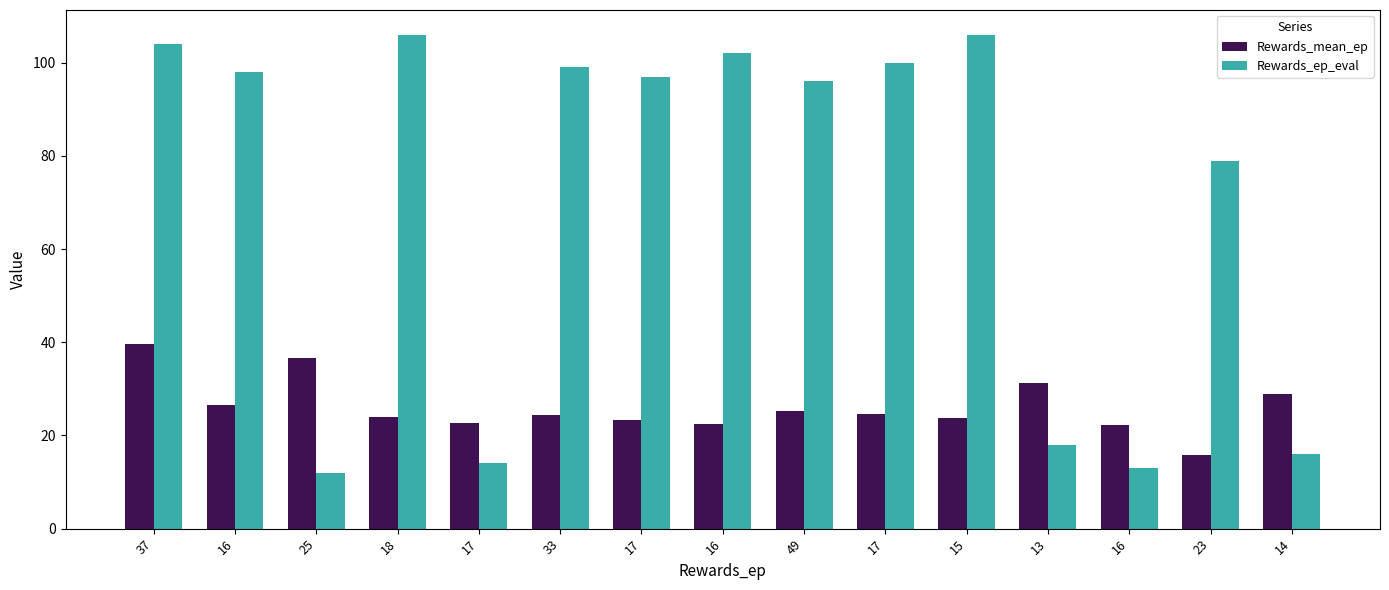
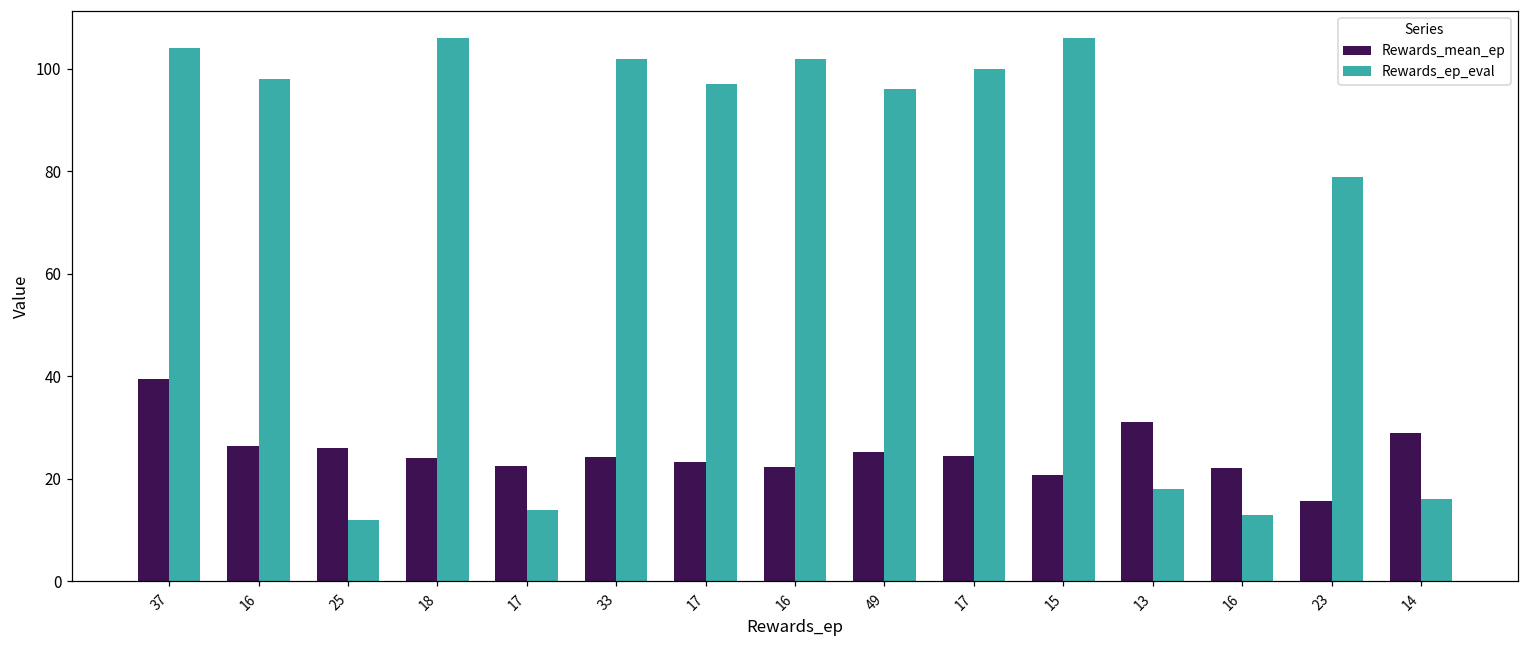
  {
    "Rewards_mean_ep": {
      "37": 40,
-     "25": 37,
+     "25": 26,
      "18": 24,
      "33": 24,
      "49": 25,
-     "15": 24,
+     "15": 21,
      "13": 31,
      "23": 16,
      "14": 29
    },
    "Rewards_ep_eval": {
      "37": 104,
      "25": 12,
      "18": 106,
-     "33": 99,
+     "33": 102,
      "49": 96,
      "15": 106,
      "13": 18,
      "23": 79,
      "14": 16
    }
  }
